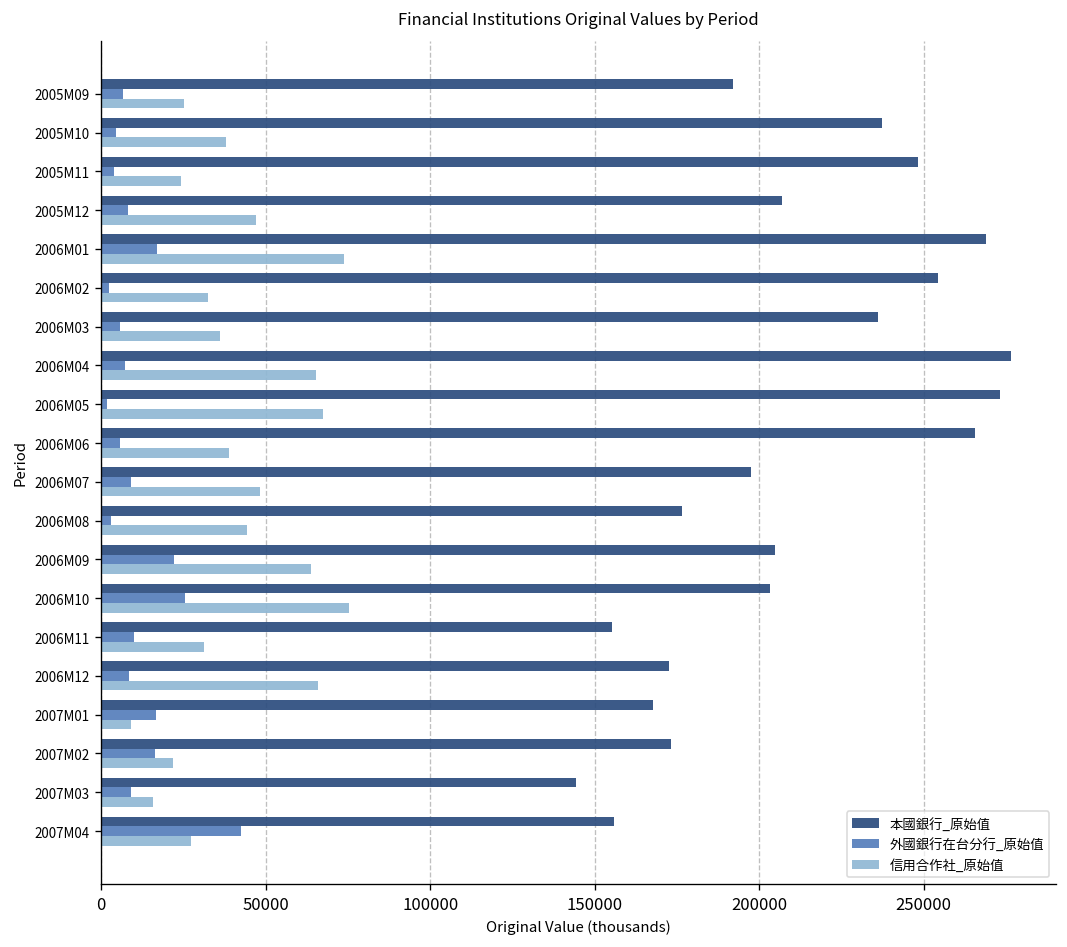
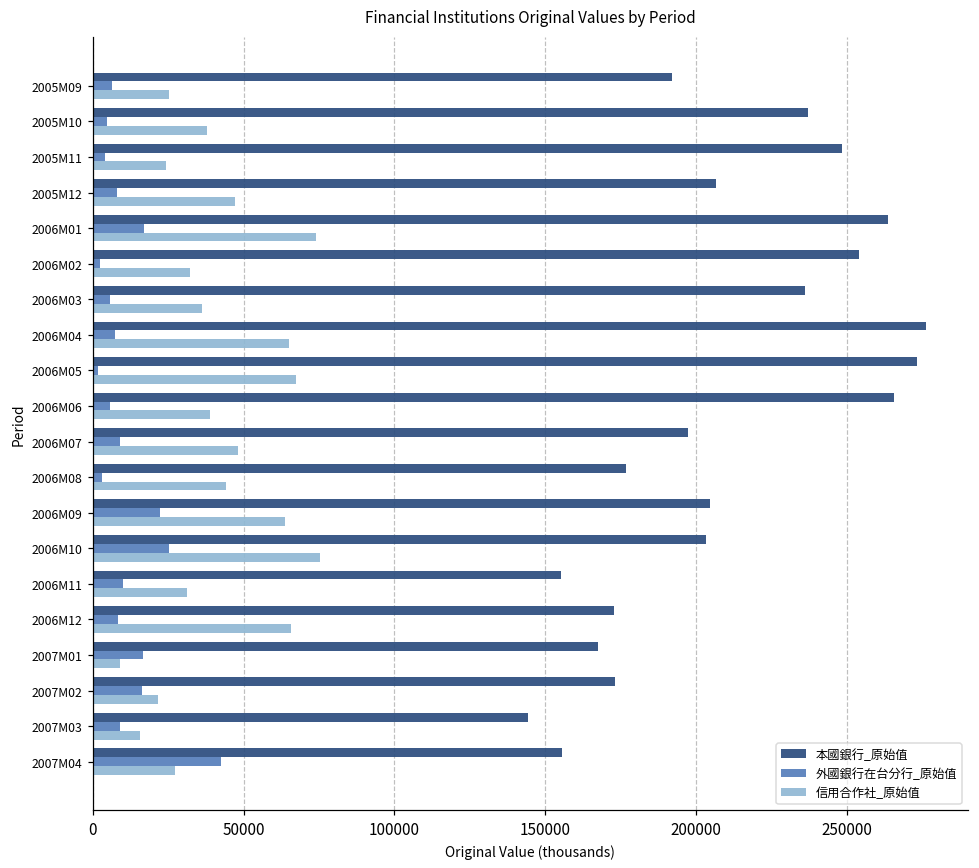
  {
    "本國銀行_原始值": {
      "2005M09": 192000,
      "2005M10": 237000,
      "2005M11": 248000,
      "2005M12": 207000,
-     "2006M01": 269000,
+     "2006M01": 264000,
      "2006M02": 254000,
      "2006M03": 236000,
      "2006M04": 276000,
      "2006M05": 273000,
      "2006M06": 266000,
      "2006M07": 197000,
      "2006M08": 177000,
      "2006M09": 205000,
      "2006M10": 203000,
      "2006M11": 155000,
      "2006M12": 173000,
      "2007M01": 168000,
      "2007M02": 173000,
      "2007M03": 144000,
      "2007M04": 156000
    },
    "外國銀行在台分行_原始值": {
      "2005M09": 6000,
      "2005M10": 5000,
      "2005M11": 4000,
      "2005M12": 8000,
      "2006M01": 17000,
      "2006M02": 2000,
      "2006M03": 6000,
      "2006M04": 7000,
      "2006M05": 2000,
      "2006M06": 6000,
      "2006M07": 9000,
      "2006M08": 3000,
      "2006M09": 22000,
      "2006M10": 25000,
      "2006M11": 10000,
      "2006M12": 8000,
      "2007M01": 17000,
      "2007M02": 16000,
      "2007M03": 9000,
      "2007M04": 43000
    },
    "信用合作社_原始值": {
      "2005M09": 25000,
      "2005M10": 38000,
      "2005M11": 24000,
      "2005M12": 47000,
      "2006M01": 74000,
      "2006M02": 32000,
      "2006M03": 36000,
      "2006M04": 65000,
      "2006M05": 67000,
      "2006M06": 39000,
      "2006M07": 48000,
      "2006M08": 44000,
      "2006M09": 64000,
      "2006M10": 75000,
      "2006M11": 31000,
      "2006M12": 66000,
      "2007M01": 9000,
      "2007M02": 22000,
      "2007M03": 16000,
      "2007M04": 27000
    }
  }
